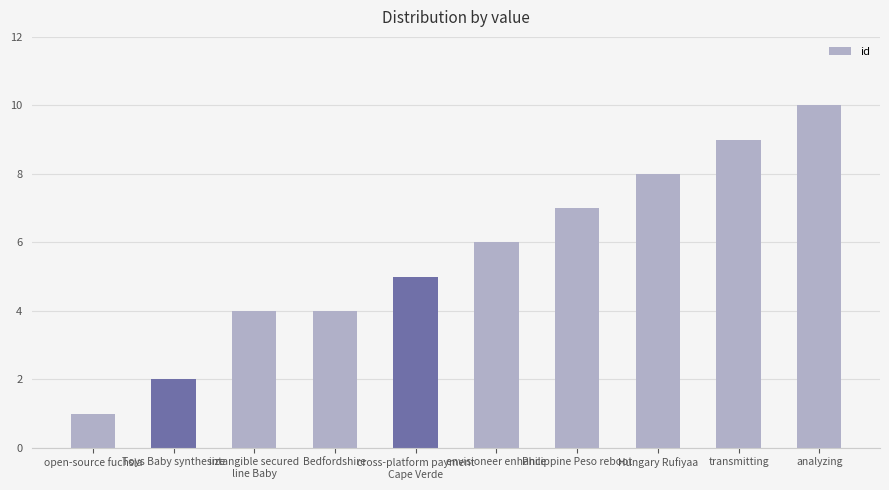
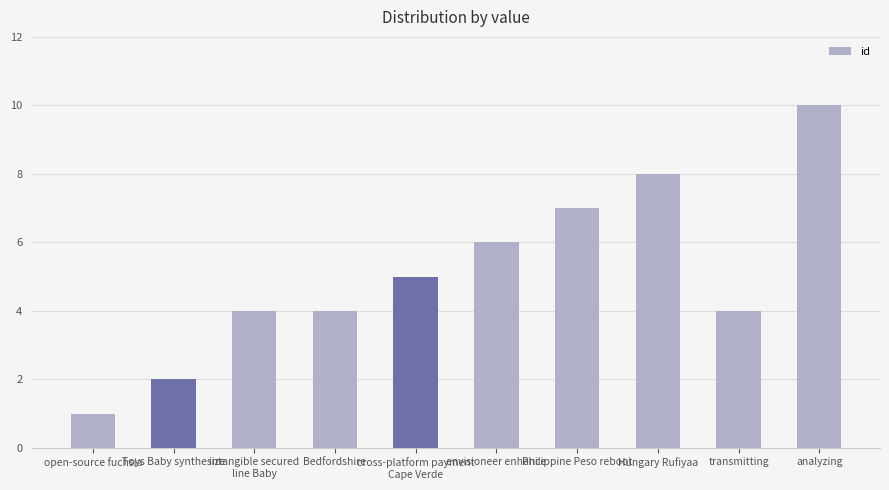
  {
    "intangible secured line Baby": 4,
    "cross-platform payment Cape Verde": 5,
-   "transmitting": 9,
+   "transmitting": 4,
    "analyzing": 10
  }
